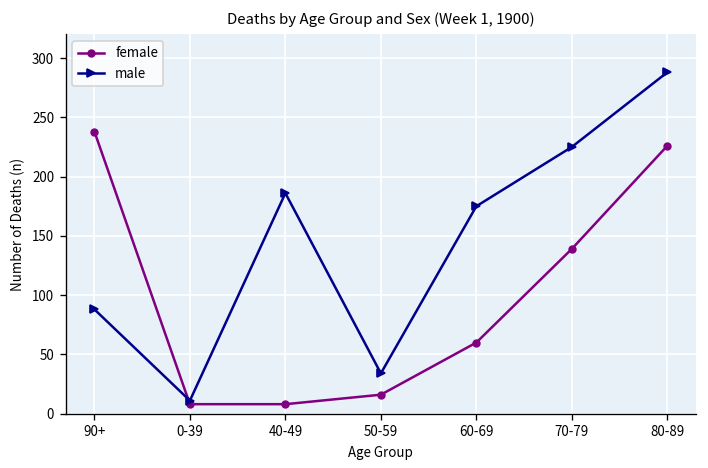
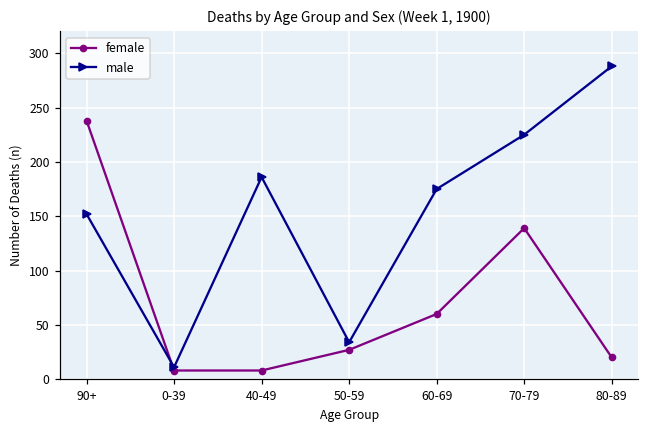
  {
    "female": {
      "90+": 240,
      "0-39": 10,
      "40-49": 10,
-     "50-59": 20,
+     "50-59": 30,
      "60-69": 60,
      "70-79": 140,
-     "80-89": 230
+     "80-89": 20
    },
    "male": {
-     "90+": 90,
+     "90+": 150,
      "0-39": 10,
      "40-49": 190,
      "50-59": 30,
      "60-69": 180,
      "70-79": 230,
      "80-89": 290
    }
  }
